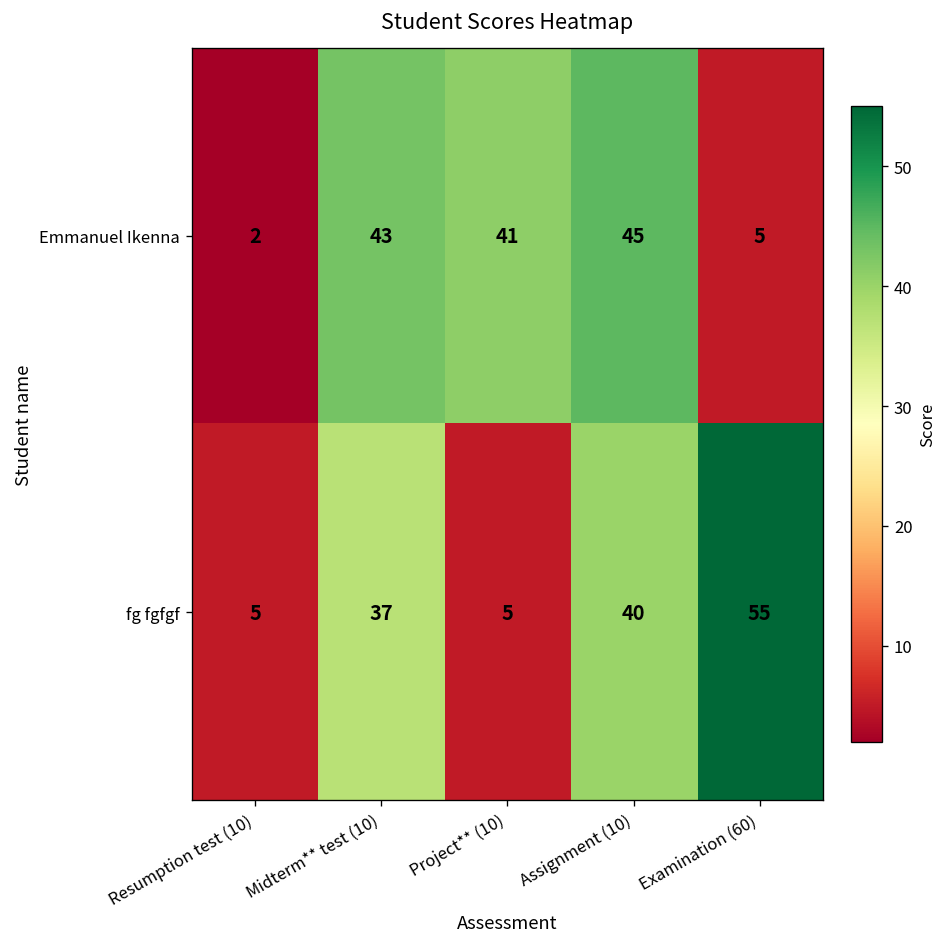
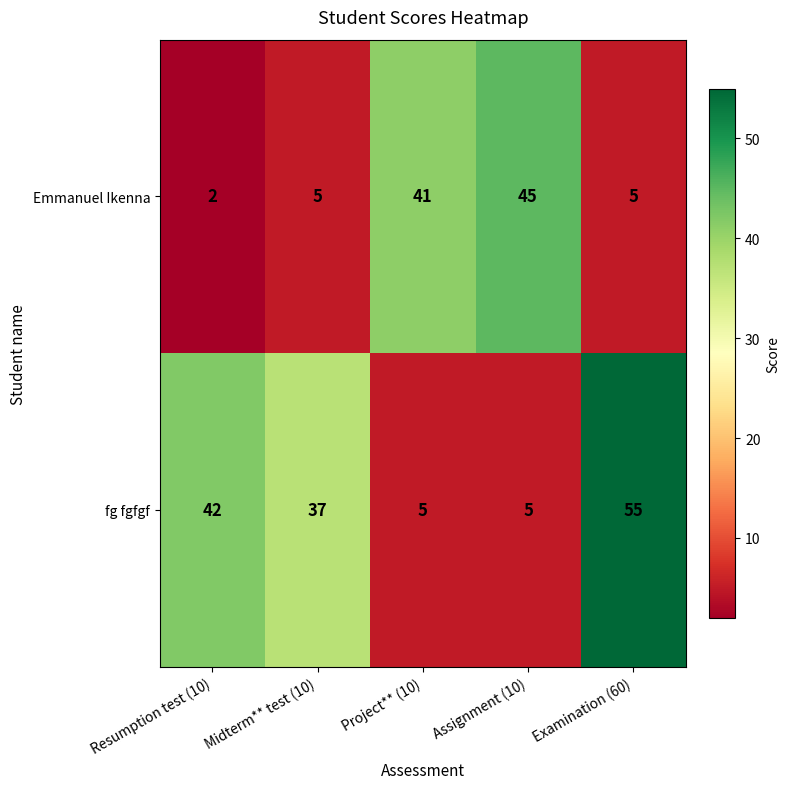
  {
    "Emmanuel Ikenna": {
      "Resumption test (10)": 2,
-     "Midterm** test (10)": 43,
+     "Midterm** test (10)": 5,
      "Project** (10)": 41,
      "Assignment (10)": 45,
      "Examination (60)": 5
    },
    "fg fgfgf": {
-     "Resumption test (10)": 5,
+     "Resumption test (10)": 42,
      "Midterm** test (10)": 37,
      "Project** (10)": 5,
-     "Assignment (10)": 40,
+     "Assignment (10)": 5,
      "Examination (60)": 55
    }
  }
